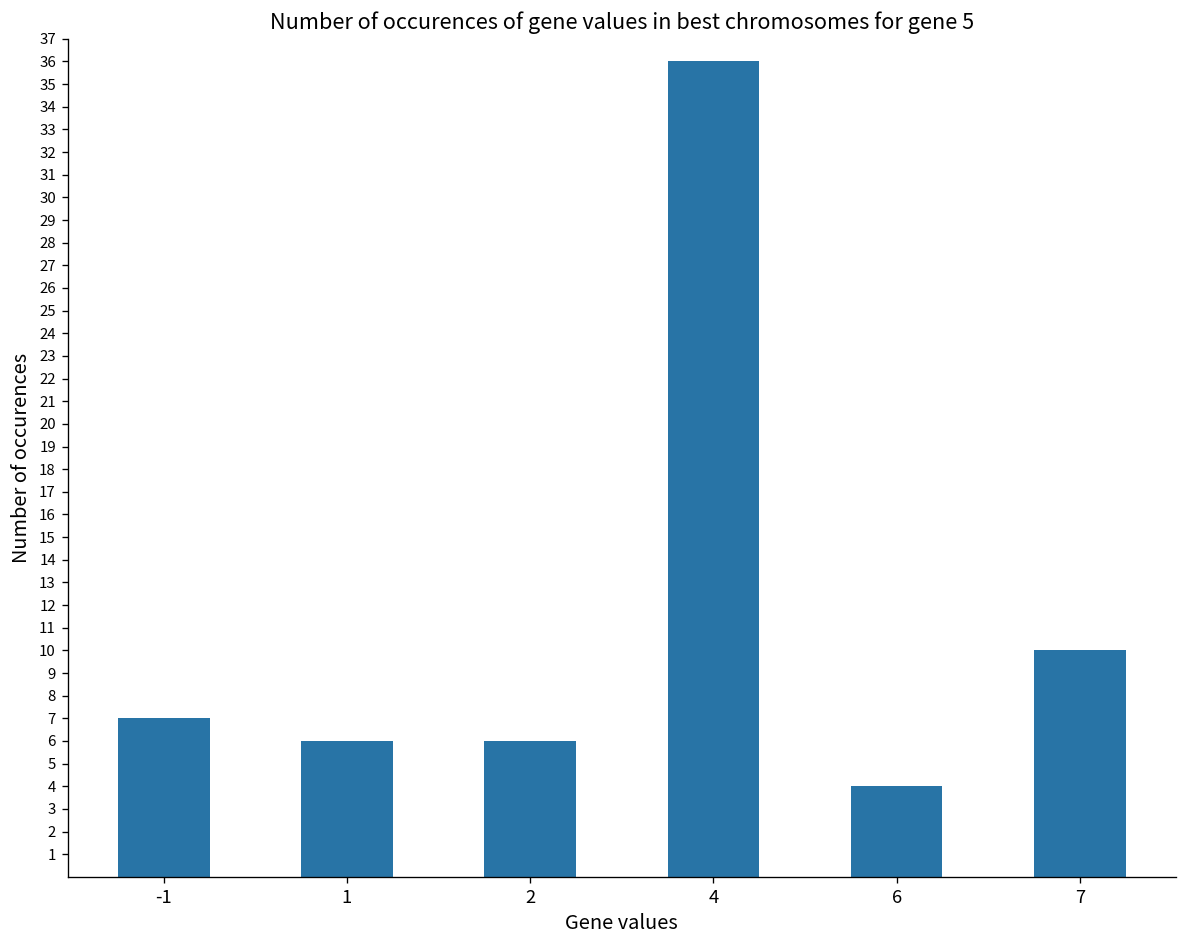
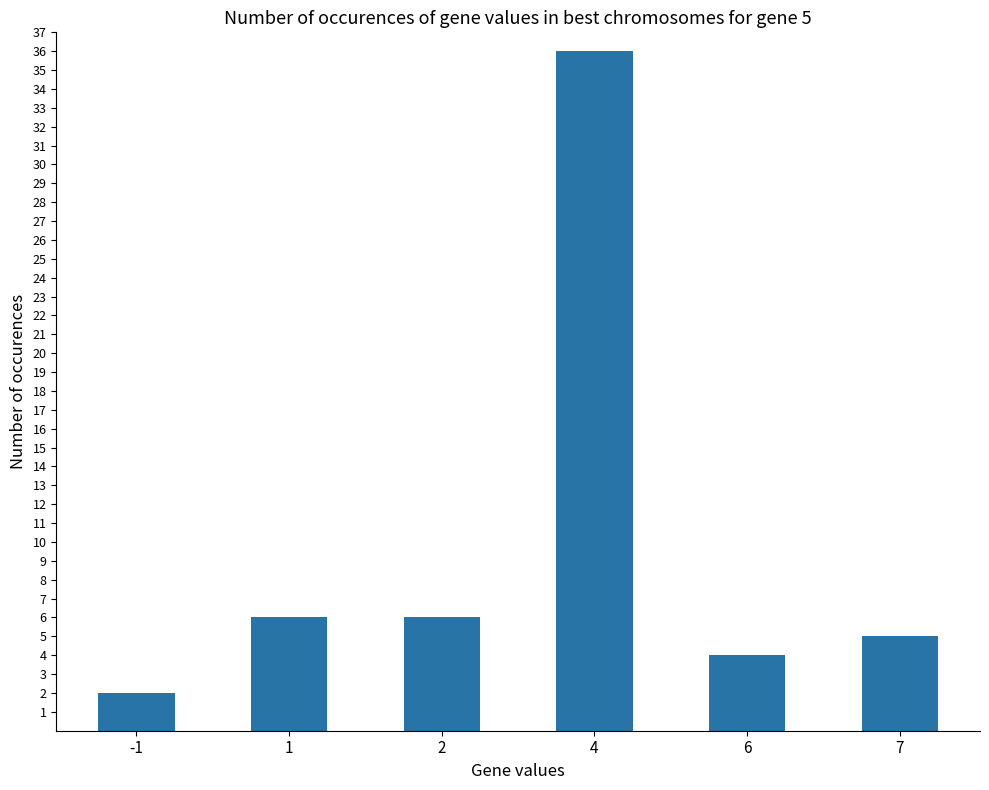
  {
-   "-1": 7,
+   "-1": 2,
    "1": 6,
    "2": 6,
    "4": 36,
    "6": 4,
-   "7": 10
+   "7": 5
  }
